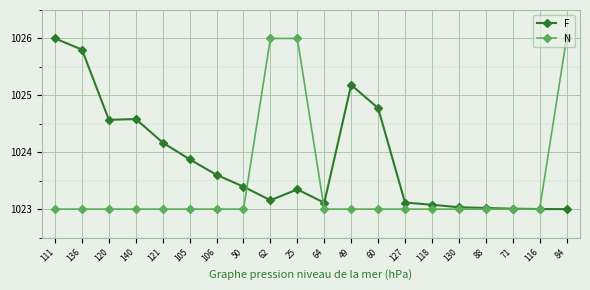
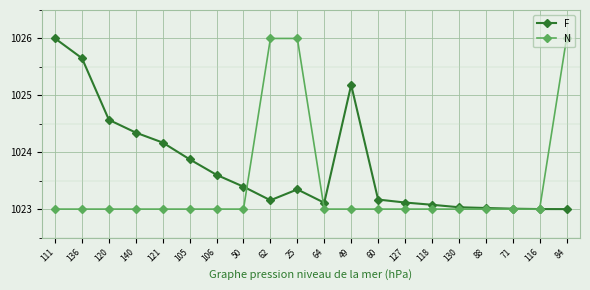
  {
    "F": {
      "111": 1026.0,
-     "136": 1025.8,
+     "136": 1025.7,
      "120": 1024.6,
-     "140": 1024.6,
+     "140": 1024.3,
      "121": 1024.2,
      "105": 1023.9,
      "106": 1023.6,
      "50": 1023.4,
      "62": 1023.2,
      "25": 1023.3,
      "64": 1023.1,
      "49": 1025.2,
-     "60": 1024.8,
+     "60": 1023.2,
      "127": 1023.1,
      "118": 1023.1,
      "84": 1023.0
    },
    "N": {
      "111": 1023.0,
      "136": 1023.0,
      "120": 1023.0,
      "140": 1023.0,
      "121": 1023.0,
      "105": 1023.0,
      "106": 1023.0,
      "50": 1023.0,
      "62": 1026.0,
      "25": 1026.0,
      "64": 1023.0,
      "49": 1023.0,
      "60": 1023.0,
      "127": 1023.0,
      "118": 1023.0
    }
  }
